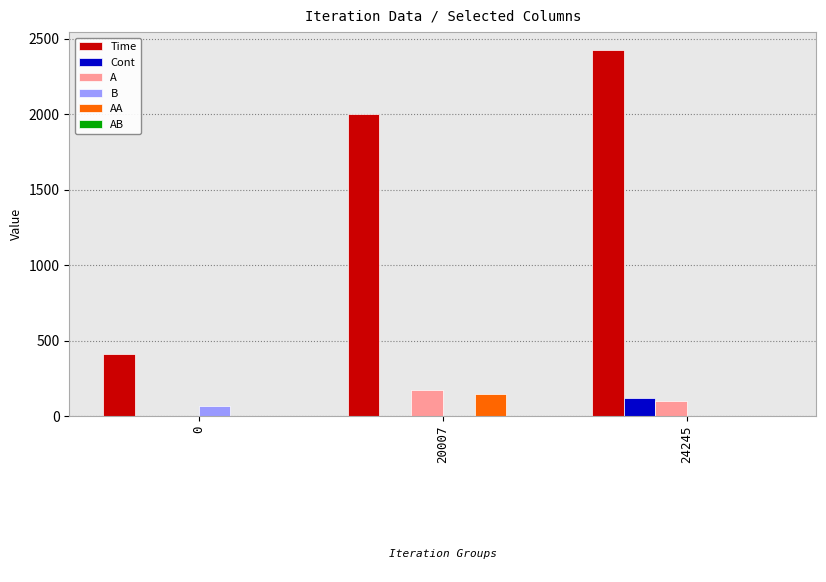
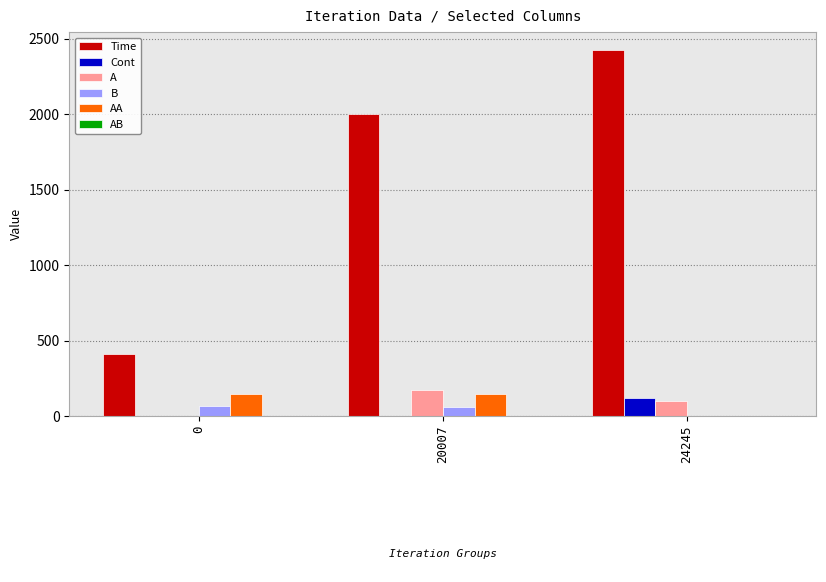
  {
    "Time": {
      "0": 410,
      "20007": 2000,
      "24245": 2420
    },
    "Cont": {
      "24245": 120
    },
    "A": {
      "20007": 170,
      "24245": 100
    },
    "B": {
      "0": 60,
-     "20007": 0
+     "20007": 60
    },
    "AA": {
-     "0": 0,
+     "0": 150,
      "20007": 150
    }
  }
